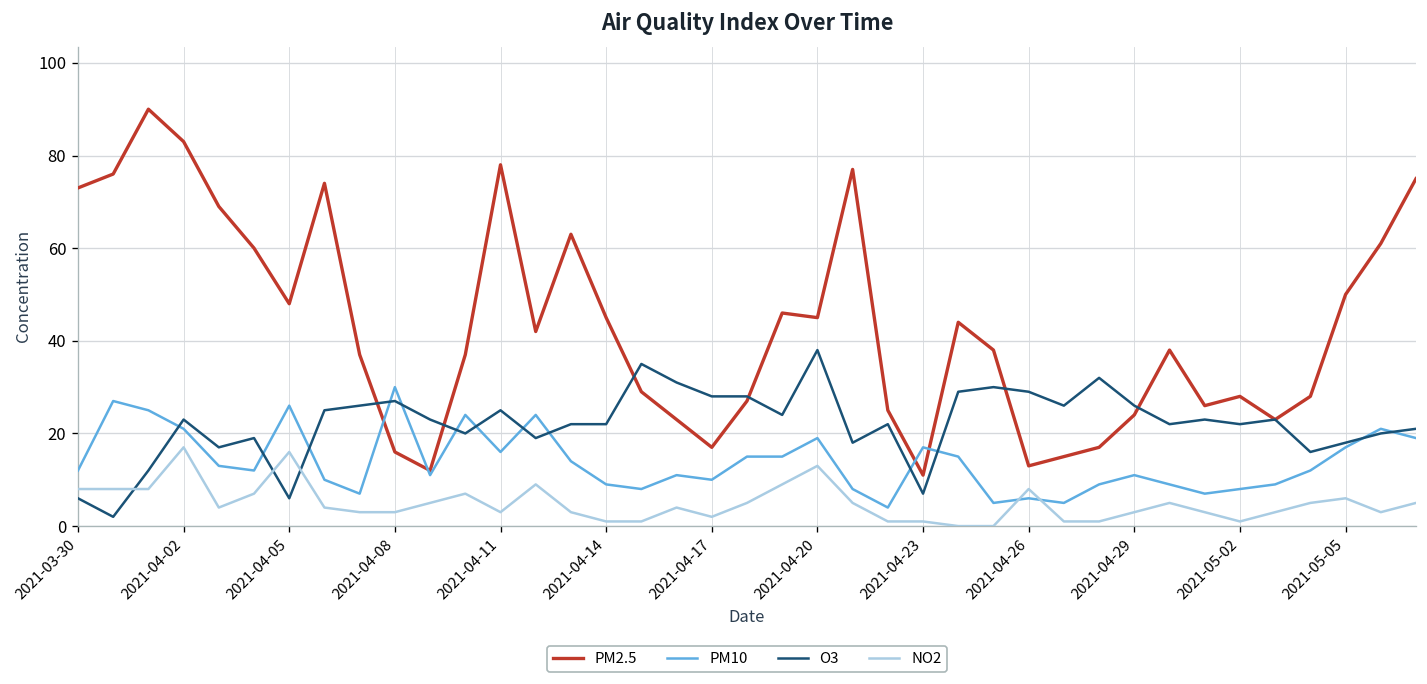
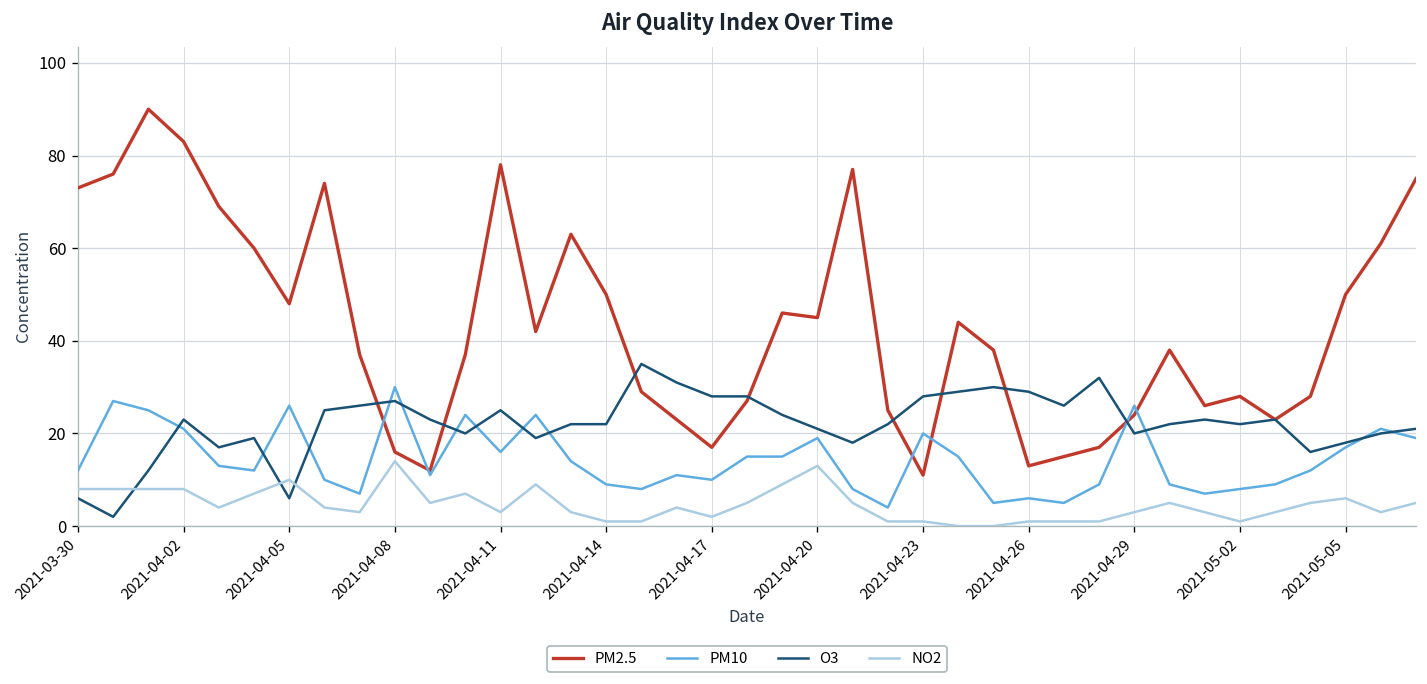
  {
    "PM2.5": {
      "2021-03-30": 73,
      "2021-04-02": 83,
      "2021-04-05": 48,
      "2021-04-08": 16,
      "2021-04-11": 78,
-     "2021-04-14": 45,
+     "2021-04-14": 50,
      "2021-04-17": 17,
      "2021-04-20": 45,
      "2021-04-23": 11,
      "2021-04-26": 13,
      "2021-04-29": 24,
      "2021-05-02": 28,
      "2021-05-05": 50
    },
    "PM10": {
      "2021-03-30": 12,
      "2021-04-02": 21,
      "2021-04-05": 26,
      "2021-04-08": 30,
      "2021-04-11": 16,
      "2021-04-14": 9,
      "2021-04-17": 10,
      "2021-04-20": 19,
-     "2021-04-23": 17,
+     "2021-04-23": 20,
      "2021-04-26": 6,
-     "2021-04-29": 11,
+     "2021-04-29": 26,
      "2021-05-02": 8,
      "2021-05-05": 17
    },
    "O3": {
      "2021-03-30": 6,
      "2021-04-02": 23,
      "2021-04-05": 6,
      "2021-04-08": 27,
      "2021-04-11": 25,
      "2021-04-14": 22,
      "2021-04-17": 28,
-     "2021-04-20": 38,
-     "2021-04-23": 7,
+     "2021-04-20": 21,
+     "2021-04-23": 28,
      "2021-04-26": 29,
-     "2021-04-29": 26,
+     "2021-04-29": 20,
      "2021-05-02": 22,
      "2021-05-05": 18
    },
    "NO2": {
      "2021-03-30": 8,
-     "2021-04-02": 17,
-     "2021-04-05": 16,
-     "2021-04-08": 3,
+     "2021-04-02": 8,
+     "2021-04-05": 10,
+     "2021-04-08": 14,
      "2021-04-11": 3,
      "2021-04-14": 1,
      "2021-04-17": 2,
      "2021-04-20": 13,
      "2021-04-23": 1,
-     "2021-04-26": 8,
+     "2021-04-26": 1,
      "2021-04-29": 3,
      "2021-05-02": 1,
      "2021-05-05": 6
    }
  }
